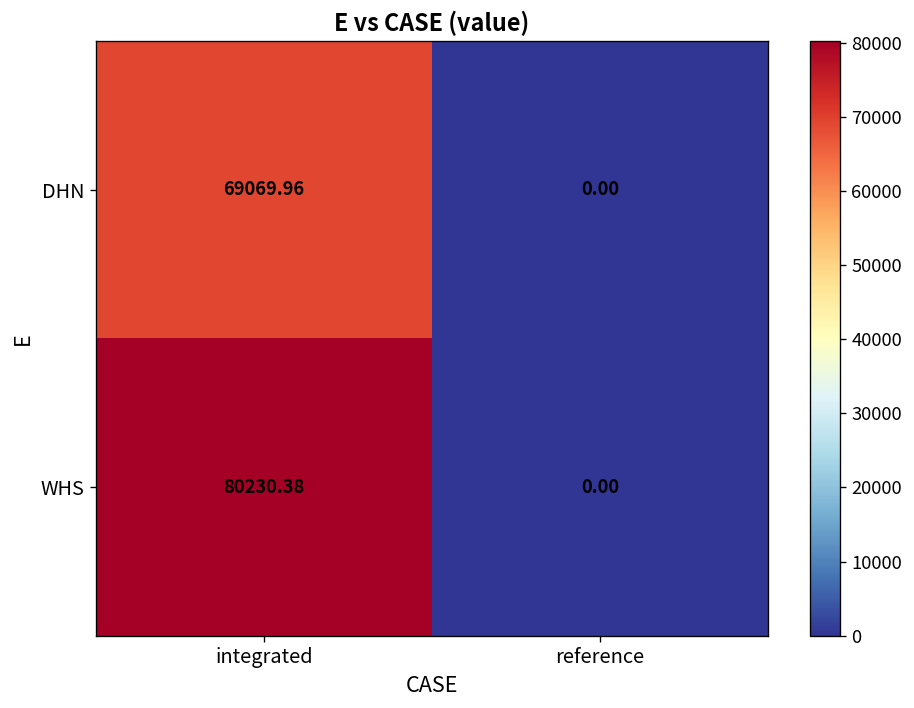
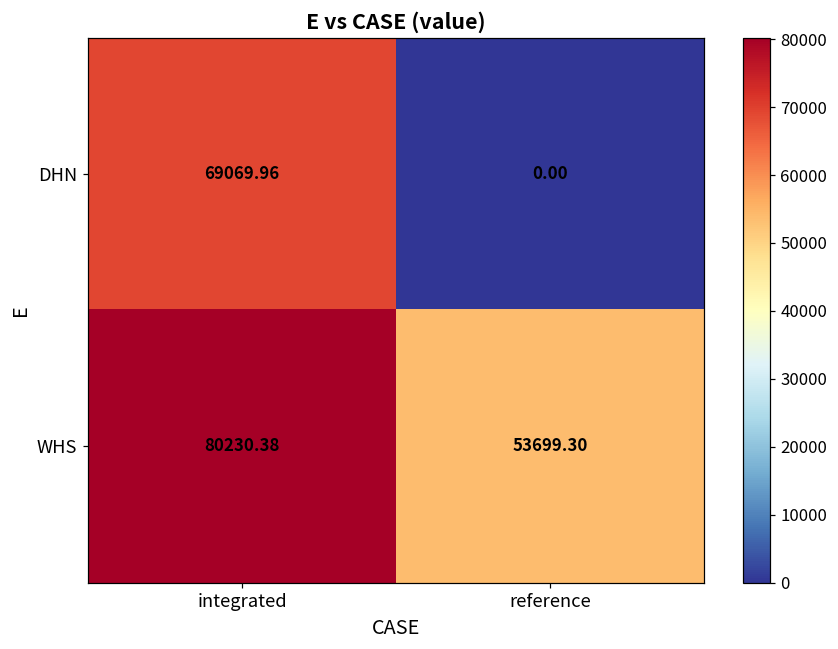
  {
    "DHN": {
      "integrated": 69069.96,
      "reference": 0.00
    },
    "WHS": {
      "integrated": 80230.38,
-     "reference": 0.00
+     "reference": 53699.30
    }
  }
